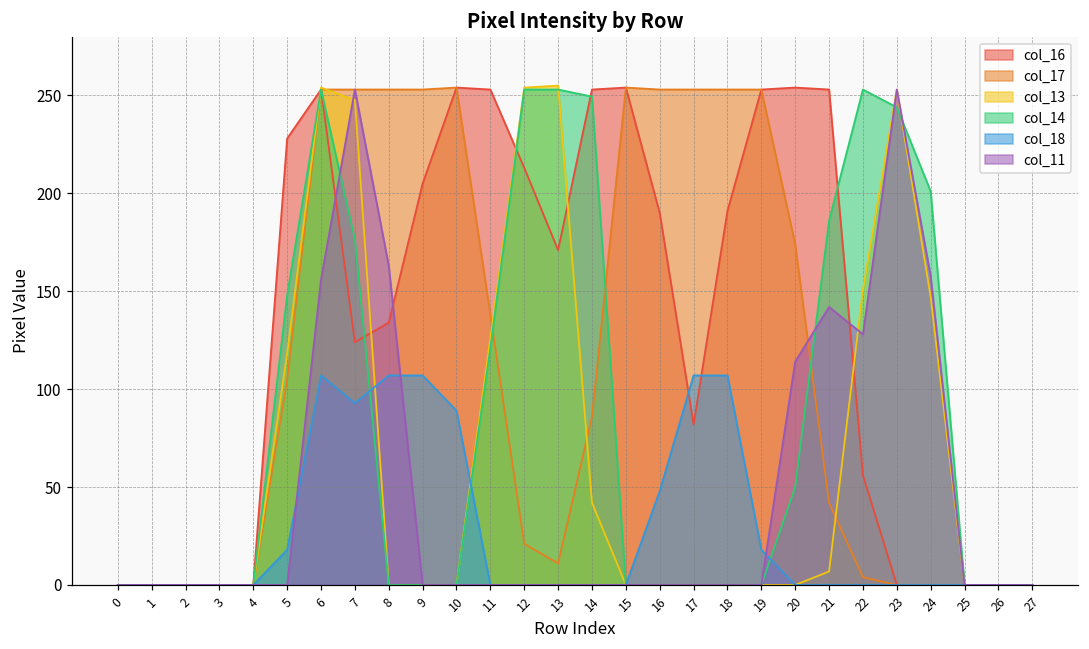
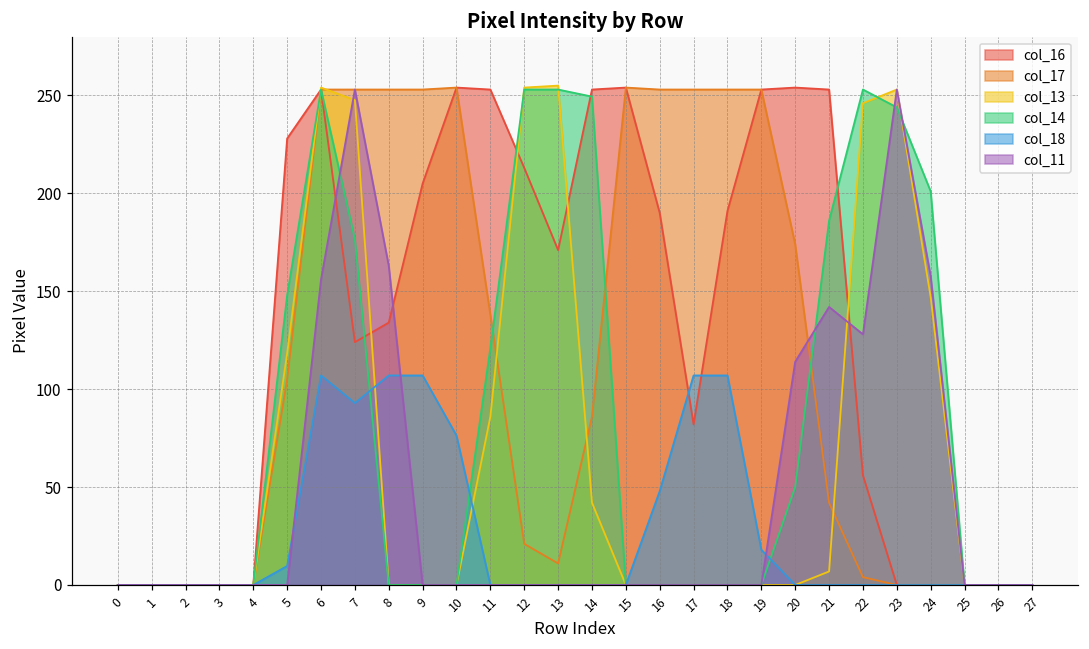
  {
    "col_13": {
      "5": 118,
      "7": 248,
-     "11": 126,
+     "11": 86,
      "13": 255,
      "14": 42,
      "21": 7,
-     "22": 151,
+     "22": 246,
      "24": 147
    },
    "col_14": {
      "5": 148,
      "7": 176,
      "11": 121,
      "13": 253,
      "14": 249,
      "20": 50,
      "21": 186,
      "22": 253,
      "23": 244,
      "24": 201
    },
    "col_18": {
-     "5": 18,
+     "5": 10,
      "6": 107,
      "7": 93,
      "8": 107,
      "9": 107,
-     "10": 89,
+     "10": 76,
      "16": 48,
      "17": 107,
      "18": 107,
      "19": 18,
      "21": 0,
      "22": 0
    },
    "col_11": {
      "5": 0,
      "6": 156,
      "8": 163,
      "20": 114,
      "21": 142,
      "22": 128,
      "24": 158
    }
  }
